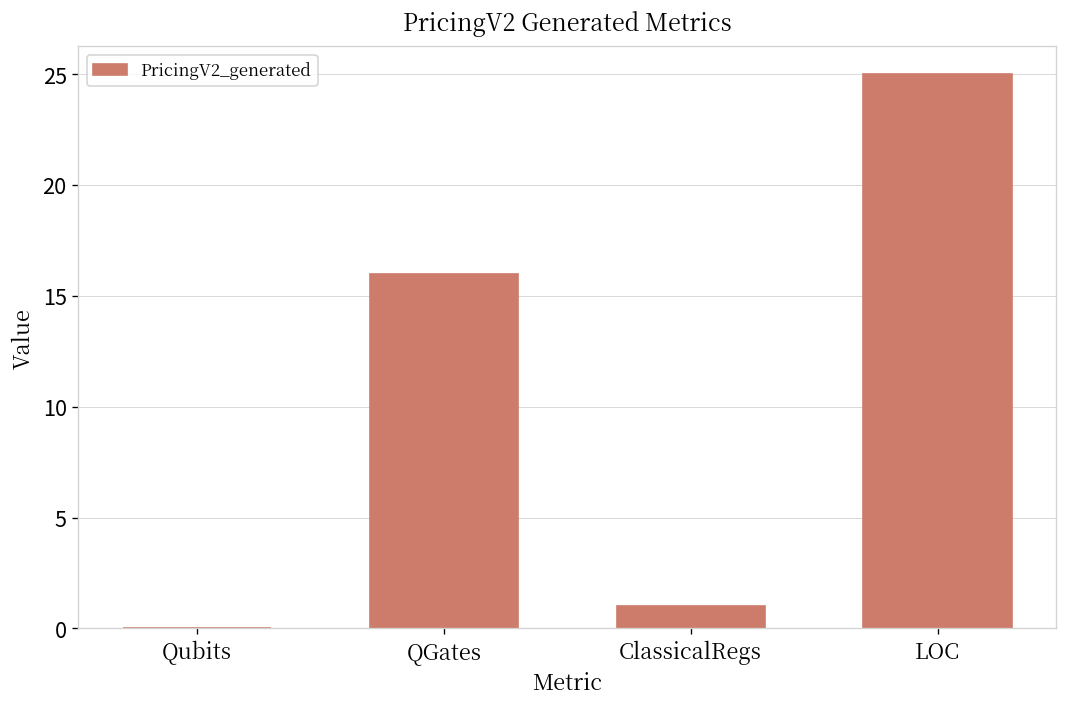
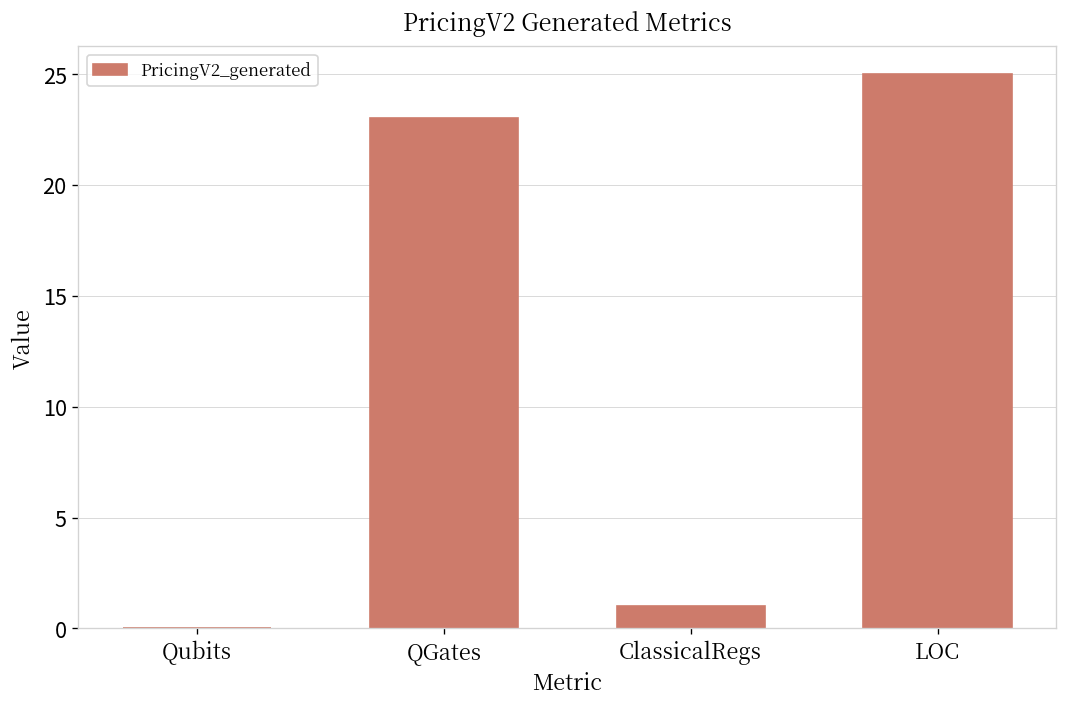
  {
    "Qubits": 0,
-   "QGates": 16,
+   "QGates": 23,
    "ClassicalRegs": 1,
    "LOC": 25
  }
